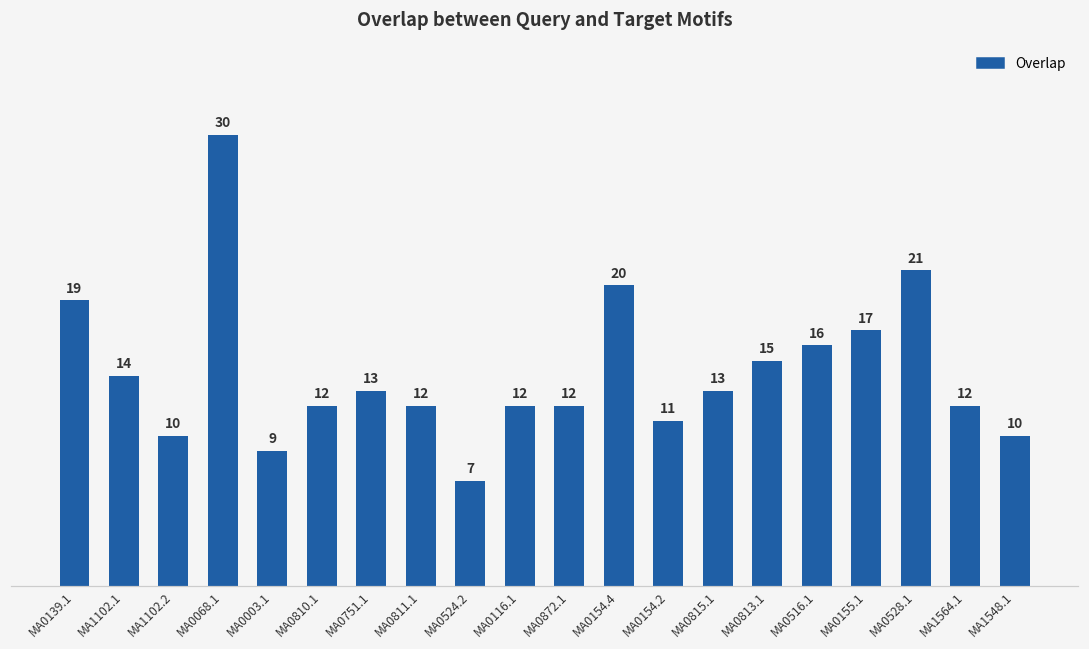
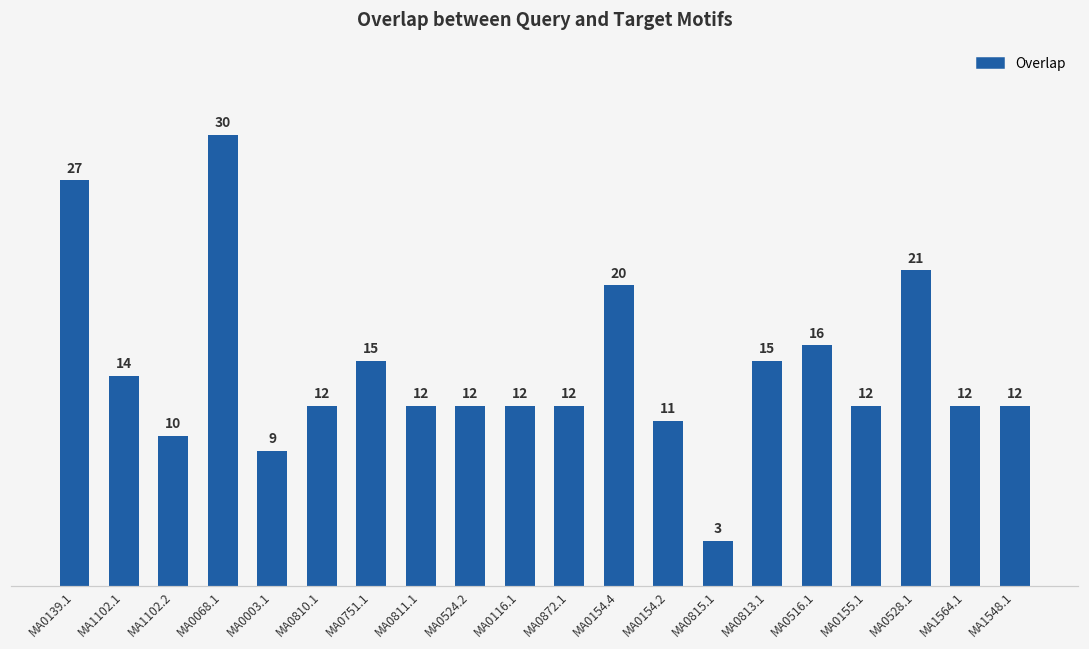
  {
-   "MA0139.1": 19,
+   "MA0139.1": 27,
    "MA1102.1": 14,
    "MA1102.2": 10,
    "MA0068.1": 30,
    "MA0003.1": 9,
    "MA0810.1": 12,
-   "MA0751.1": 13,
+   "MA0751.1": 15,
    "MA0811.1": 12,
-   "MA0524.2": 7,
+   "MA0524.2": 12,
    "MA0116.1": 12,
    "MA0872.1": 12,
    "MA0154.4": 20,
    "MA0154.2": 11,
-   "MA0815.1": 13,
+   "MA0815.1": 3,
    "MA0813.1": 15,
    "MA0516.1": 16,
-   "MA0155.1": 17,
+   "MA0155.1": 12,
    "MA0528.1": 21,
    "MA1564.1": 12,
-   "MA1548.1": 10
+   "MA1548.1": 12
  }
